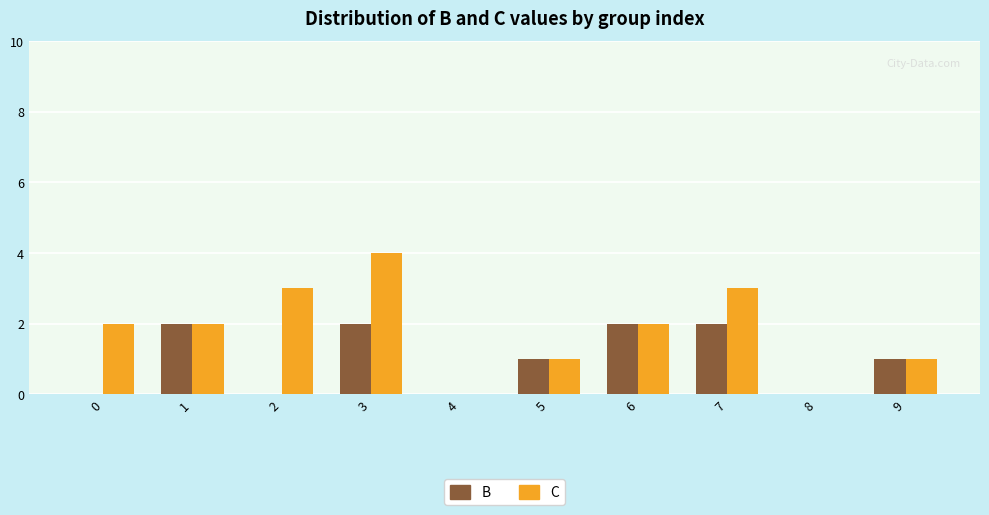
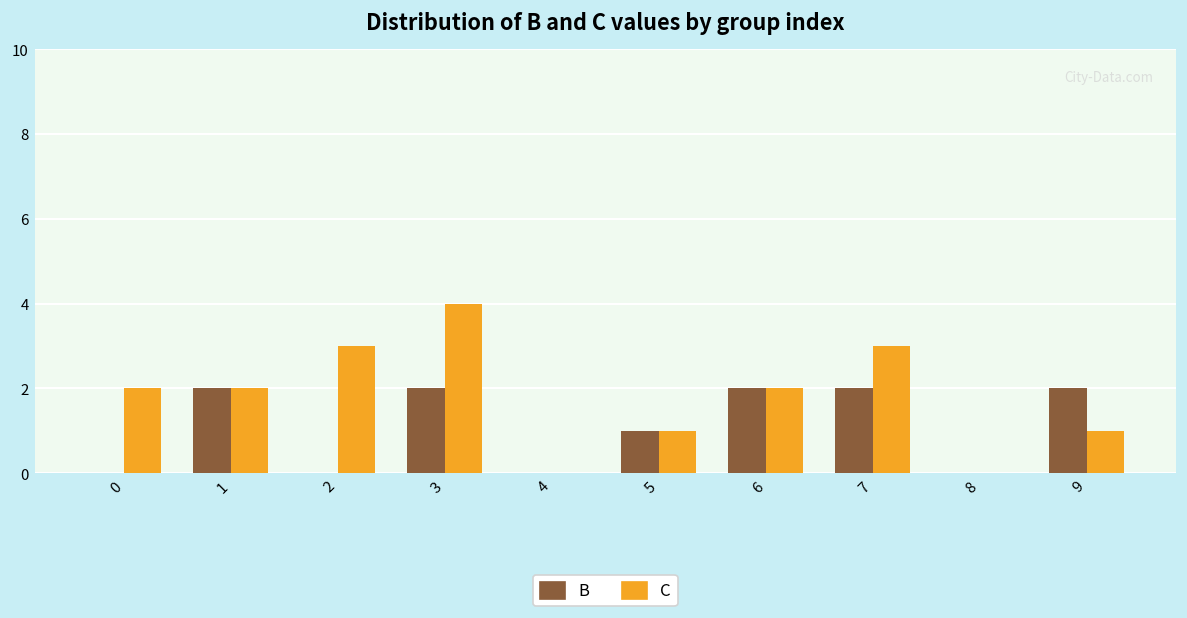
  {
    "B": {
      "0": 0,
      "1": 2,
      "2": 0,
      "3": 2,
      "4": 0,
      "5": 1,
      "6": 2,
      "7": 2,
      "8": 0,
-     "9": 1
+     "9": 2
    },
    "C": {
      "0": 2,
      "1": 2,
      "2": 3,
      "3": 4,
      "4": 0,
      "5": 1,
      "6": 2,
      "7": 3,
      "8": 0,
      "9": 1
    }
  }
